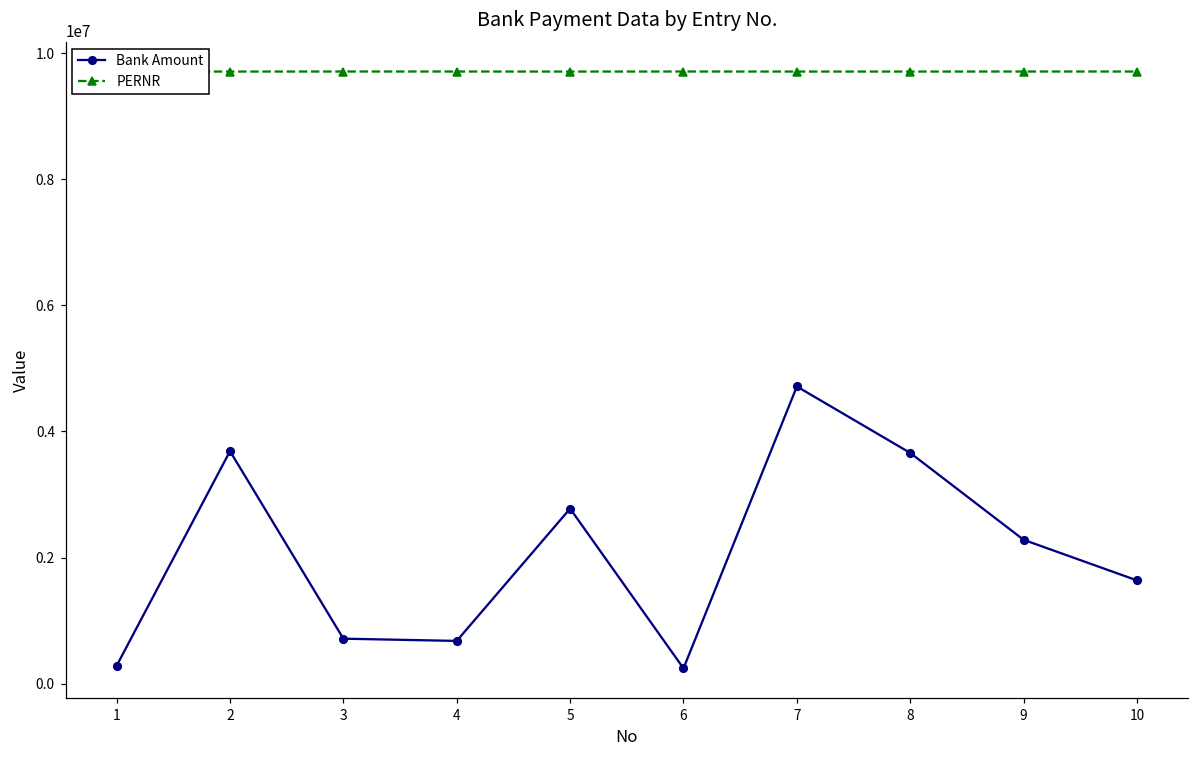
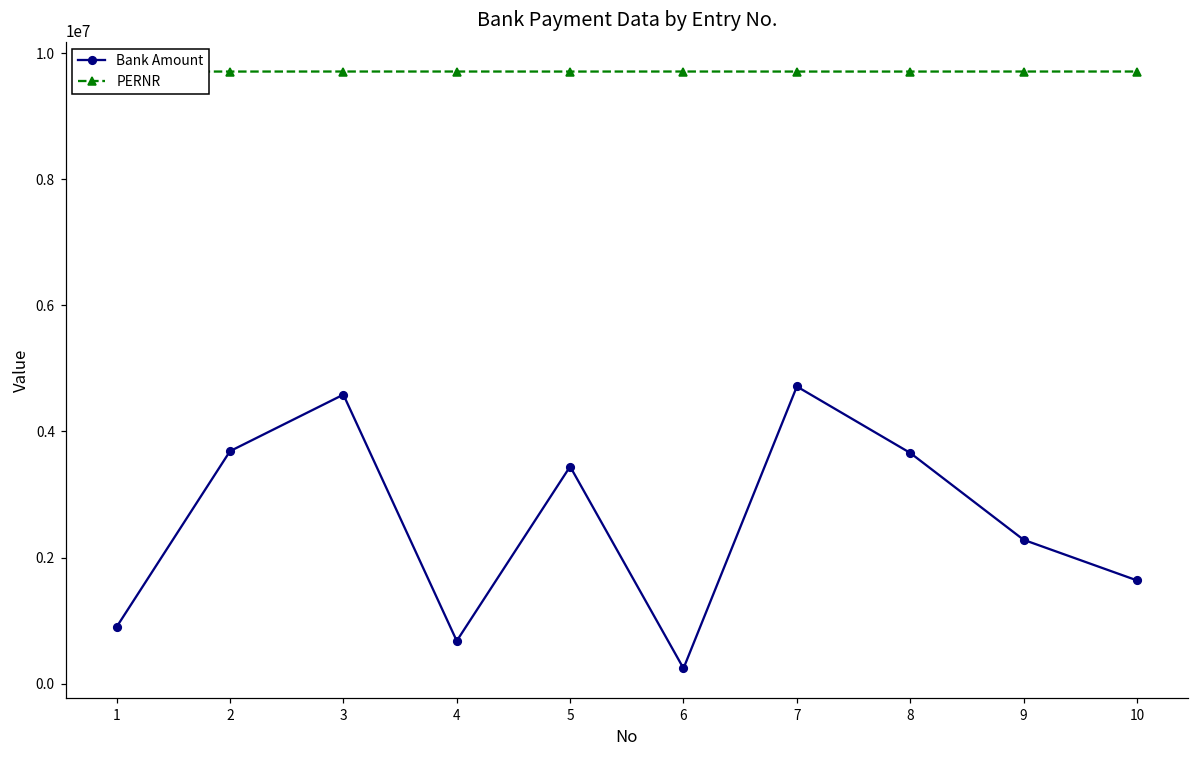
  {
    "Bank Amount": {
-     "1": 300000,
+     "1": 900000,
      "2": 3700000,
-     "3": 700000,
+     "3": 4600000,
      "4": 700000,
-     "5": 2800000,
+     "5": 3400000,
      "6": 200000,
      "7": 4700000,
      "8": 3700000,
      "9": 2300000,
      "10": 1600000
    },
    "PERNR": {
      "2": 9700000,
      "3": 9700000,
      "4": 9700000,
      "5": 9700000,
      "6": 9700000,
      "7": 9700000,
      "8": 9700000,
      "9": 9700000,
      "10": 9700000
    }
  }
